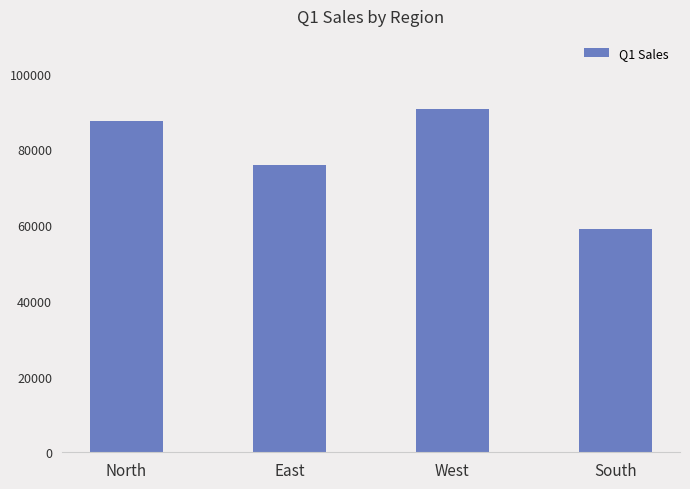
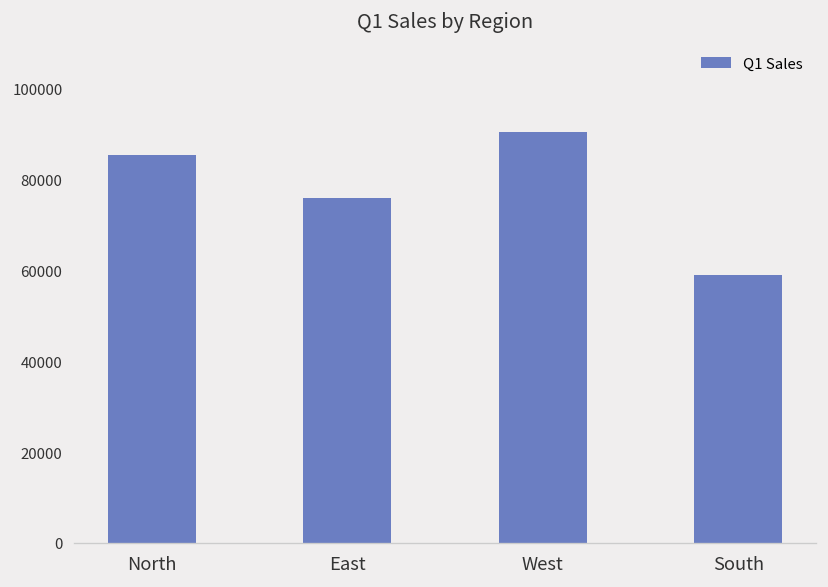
  {
-   "North": 88000,
+   "North": 85000,
    "East": 76000,
    "West": 91000,
    "South": 59000
  }
